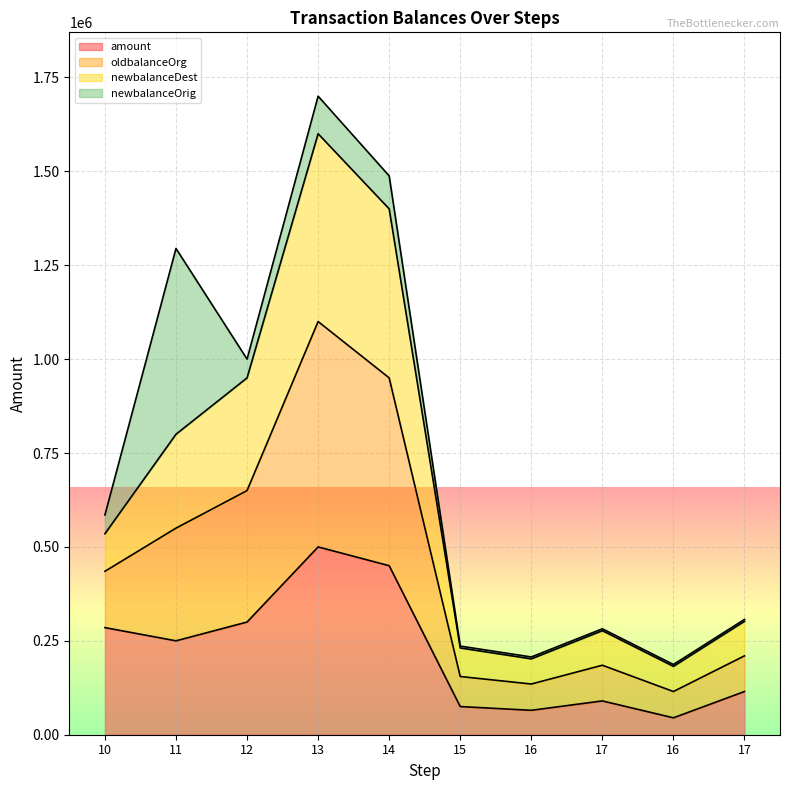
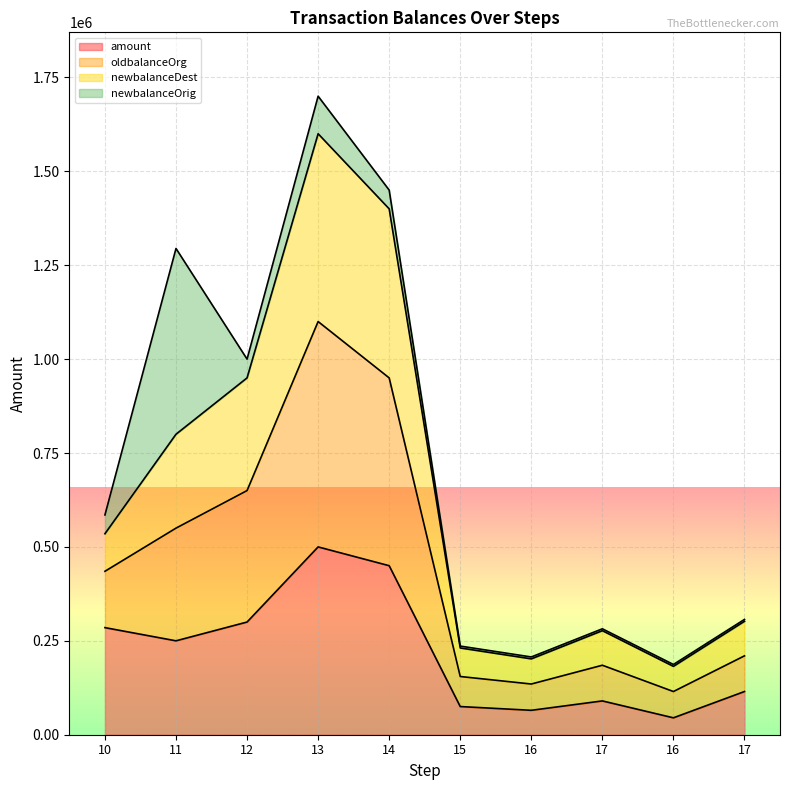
  {
    "amount": {
      "10": 290000,
      "11": 250000,
      "12": 300000,
      "13": 500000,
      "14": 450000,
      "15": 80000
    },
    "newbalanceOrig": {
      "10": 50000,
      "11": 490000,
      "12": 50000,
      "13": 100000,
-     "14": 90000
+     "14": 50000
    }
  }
